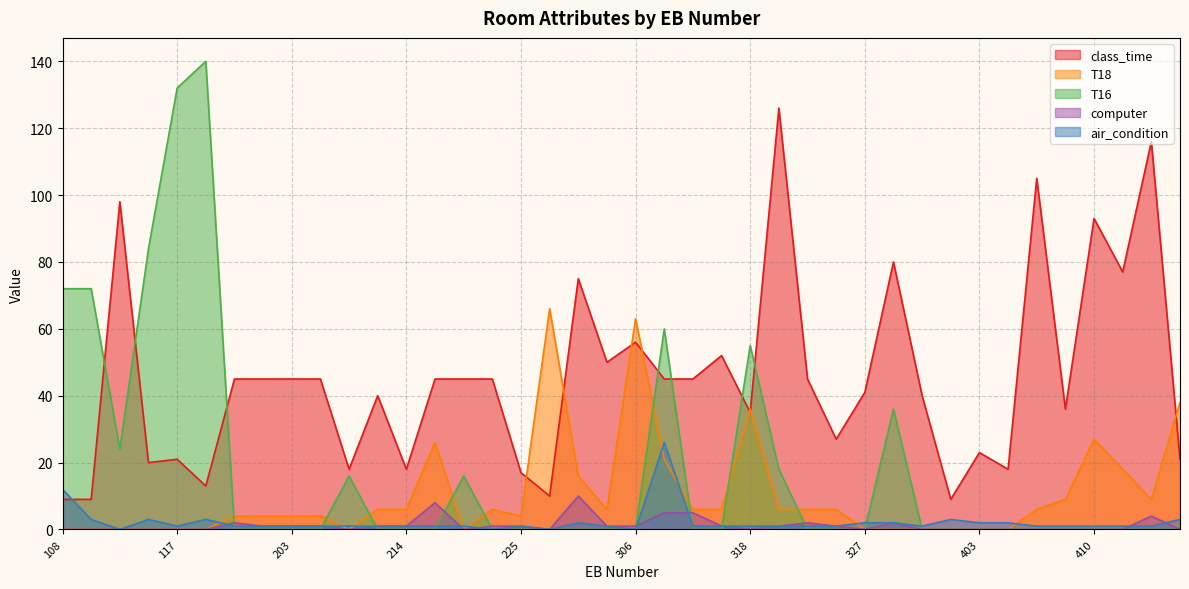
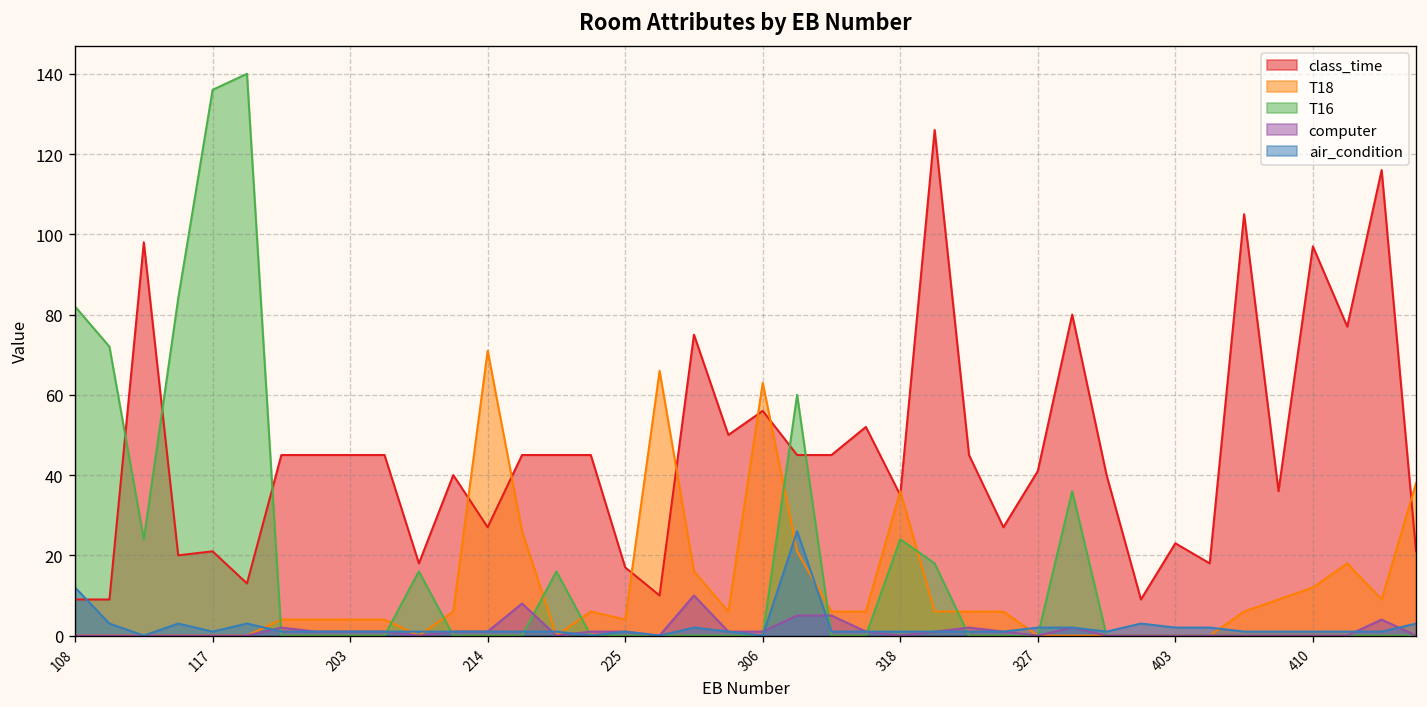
  {
    "class_time": {
      "108": 9,
      "117": 21,
      "203": 45,
-     "214": 18,
+     "214": 27,
      "225": 17,
      "306": 56,
      "318": 35,
      "327": 41,
      "403": 23,
-     "410": 93
+     "410": 97
    },
    "T18": {
      "203": 4,
-     "214": 6,
+     "214": 71,
      "225": 4,
      "306": 63,
      "318": 36,
-     "410": 27
+     "410": 12
    },
    "T16": {
-     "108": 72,
-     "117": 132,
+     "108": 82,
+     "117": 136,
      "203": 0,
      "214": 0,
      "225": 0,
-     "318": 55
+     "318": 24
    },
    "computer": {
      "306": 1,
      "318": 0
    },
    "air_condition": {
      "108": 12,
      "117": 1,
      "318": 1,
      "327": 2,
      "403": 2,
      "410": 1
    }
  }
